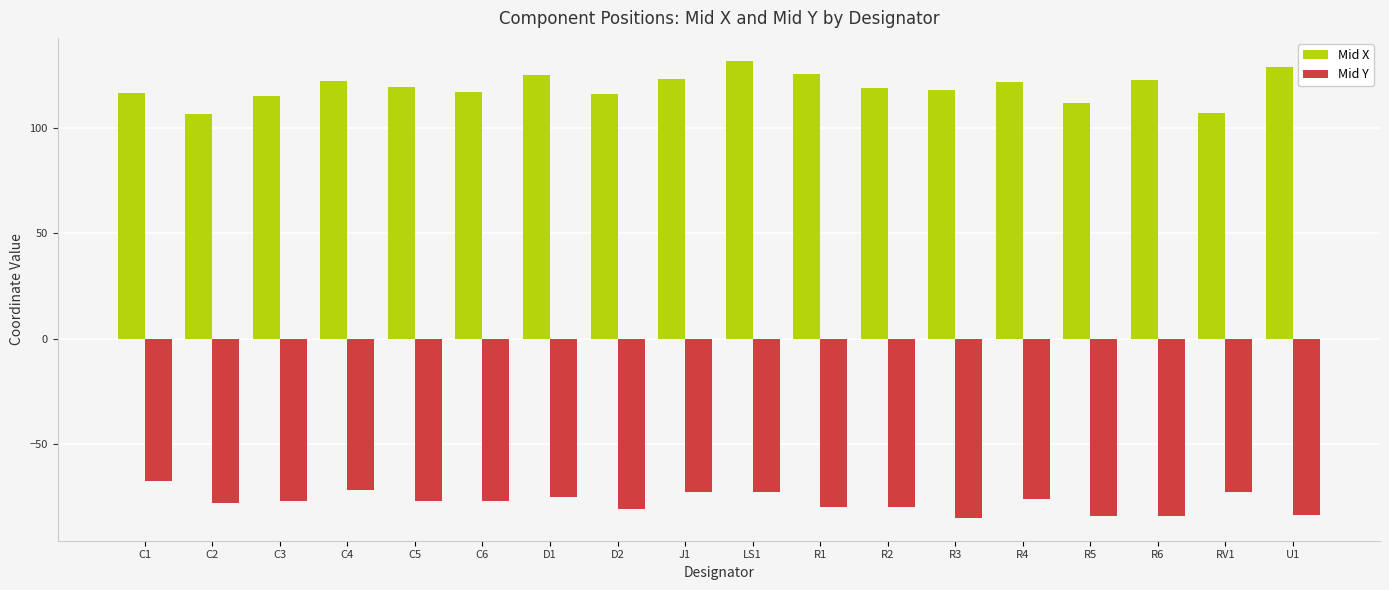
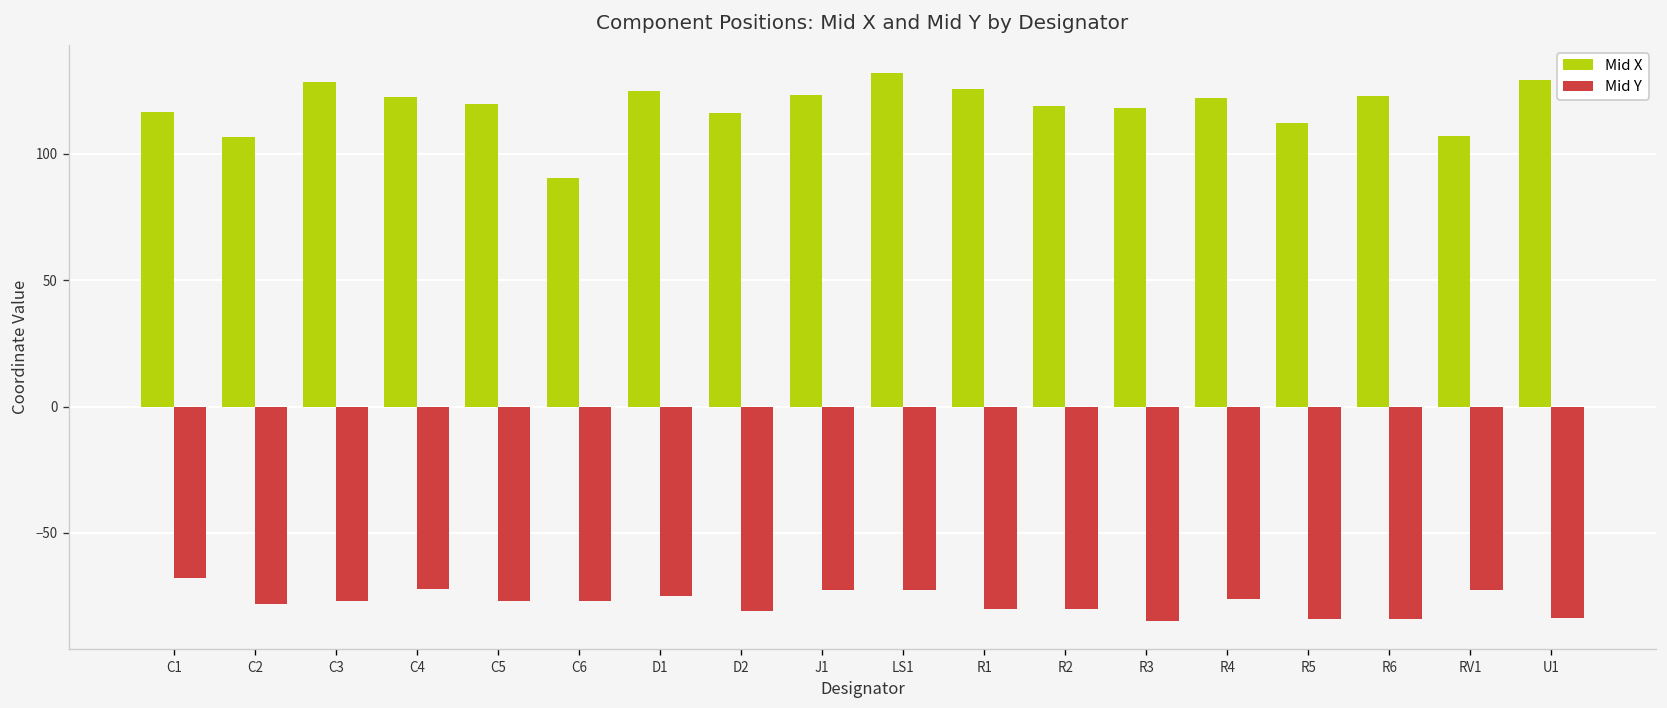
  {
    "Mid X": {
      "C1": 117,
      "C2": 107,
-     "C3": 115,
+     "C3": 128,
      "C4": 122,
      "C5": 120,
-     "C6": 117,
+     "C6": 91,
      "D1": 125,
      "D2": 116,
      "J1": 123,
      "LS1": 132,
      "R1": 126,
      "R2": 119,
      "R3": 118,
      "R4": 122,
      "R5": 112,
      "R6": 123,
      "RV1": 107,
      "U1": 129
    },
    "Mid Y": {
      "C1": -68,
      "C2": -78,
      "C3": -77,
      "C4": -72,
      "C5": -77,
      "C6": -77,
      "D1": -75,
      "D2": -81,
      "J1": -73,
      "LS1": -73,
      "R1": -80,
      "R2": -80,
      "R3": -85,
      "R4": -76,
      "R5": -84,
      "R6": -84,
      "RV1": -73,
      "U1": -83
    }
  }
